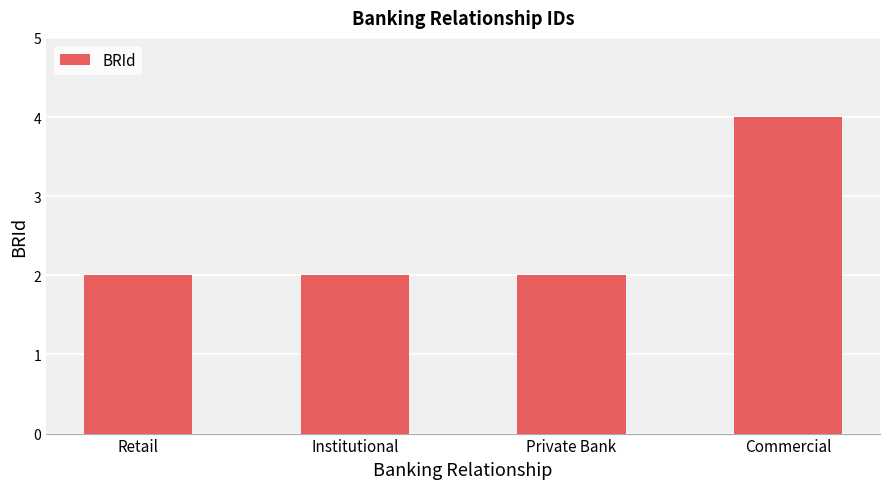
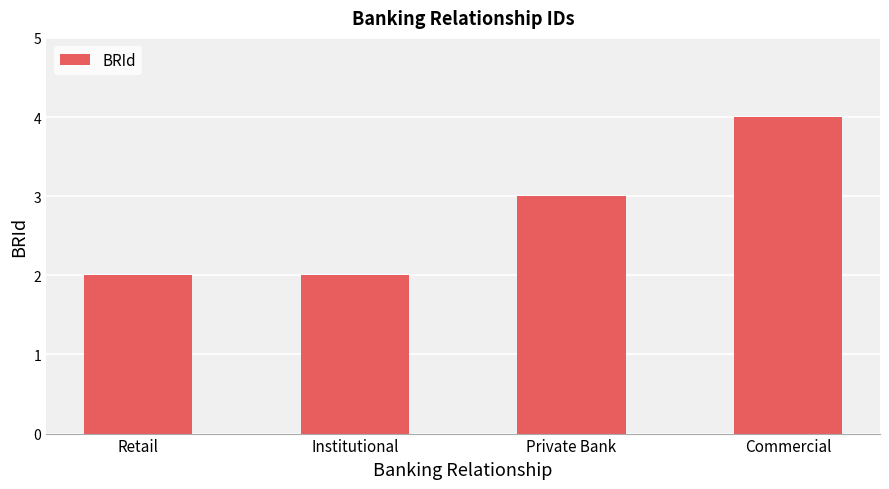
  {
    "Retail": 2,
    "Institutional": 2,
-   "Private Bank": 2,
+   "Private Bank": 3,
    "Commercial": 4
  }
